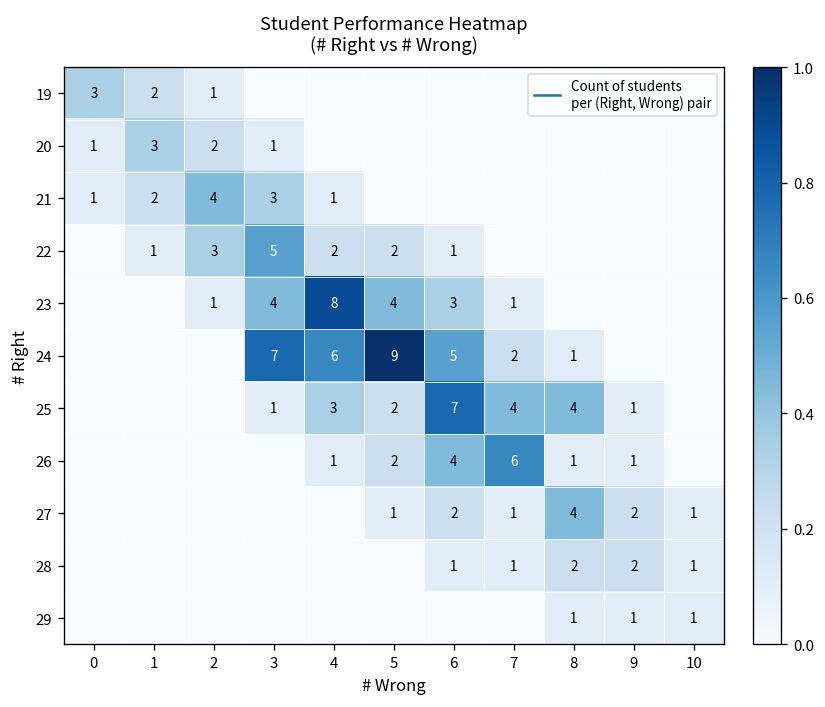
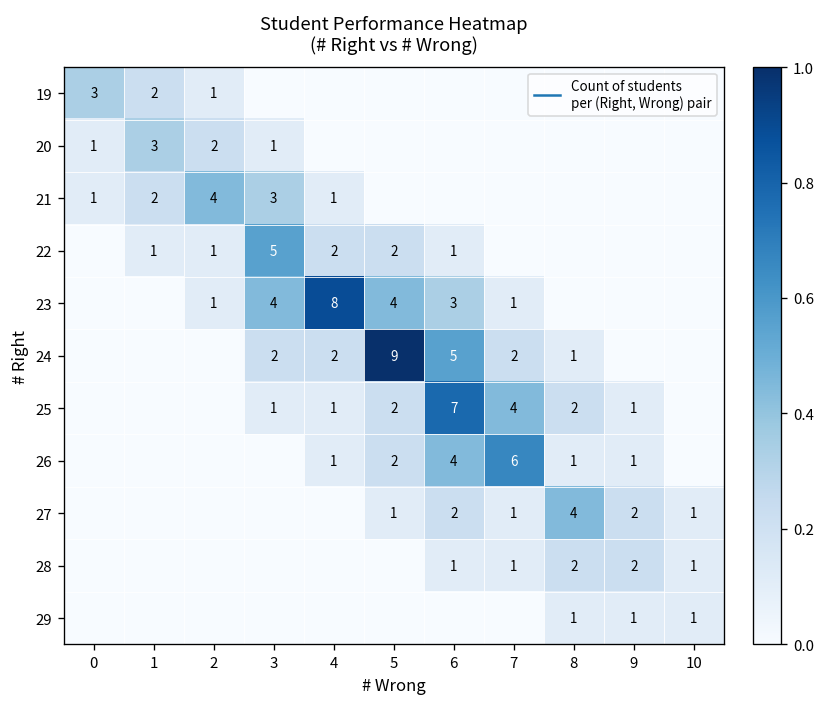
  {
    "19": {
      "0": 3,
      "1": 2,
      "2": 1
    },
    "20": {
      "0": 1,
      "1": 3,
      "2": 2,
      "3": 1
    },
    "21": {
      "0": 1,
      "1": 2,
      "2": 4,
      "3": 3,
      "4": 1
    },
    "22": {
      "1": 1,
-     "2": 3,
+     "2": 1,
      "3": 5,
      "4": 2,
      "5": 2,
      "6": 1
    },
    "23": {
      "2": 1,
      "3": 4,
      "4": 8,
      "5": 4,
      "6": 3,
      "7": 1
    },
    "24": {
-     "3": 7,
-     "4": 6,
+     "3": 2,
+     "4": 2,
      "5": 9,
      "6": 5,
      "7": 2,
      "8": 1
    },
    "25": {
      "3": 1,
-     "4": 3,
+     "4": 1,
      "5": 2,
      "6": 7,
      "7": 4,
-     "8": 4,
+     "8": 2,
      "9": 1
    },
    "26": {
      "4": 1,
      "5": 2,
      "6": 4,
      "7": 6,
      "8": 1,
      "9": 1
    },
    "27": {
      "5": 1,
      "6": 2,
      "7": 1,
      "8": 4,
      "9": 2,
      "10": 1
    },
    "28": {
      "6": 1,
      "7": 1,
      "8": 2,
      "9": 2,
      "10": 1
    },
    "29": {
      "8": 1,
      "9": 1,
      "10": 1
    }
  }
